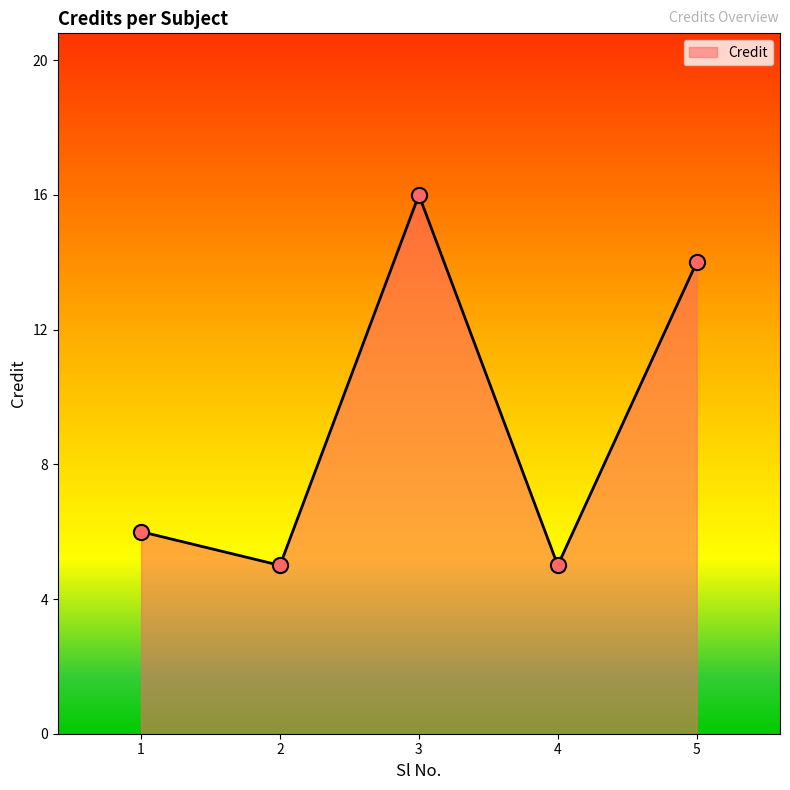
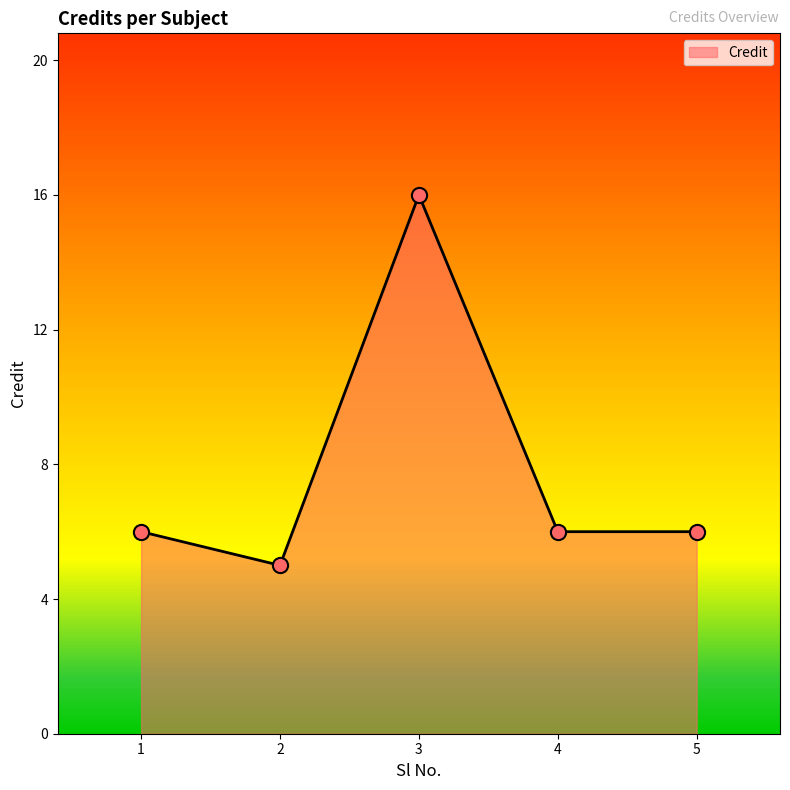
  {
    "Credit": {
      "1": 6,
      "2": 5,
      "3": 16,
-     "4": 5,
-     "5": 14
+     "4": 6,
+     "5": 6
    }
  }
